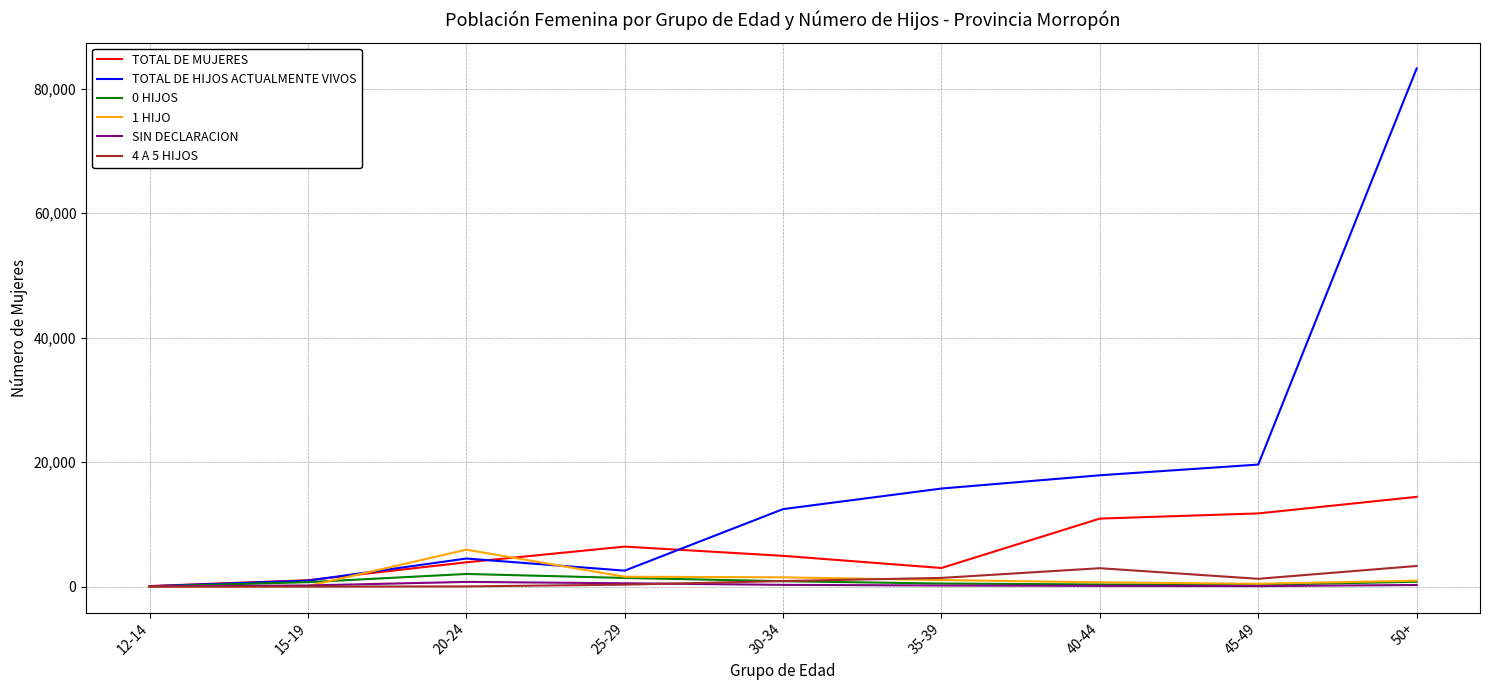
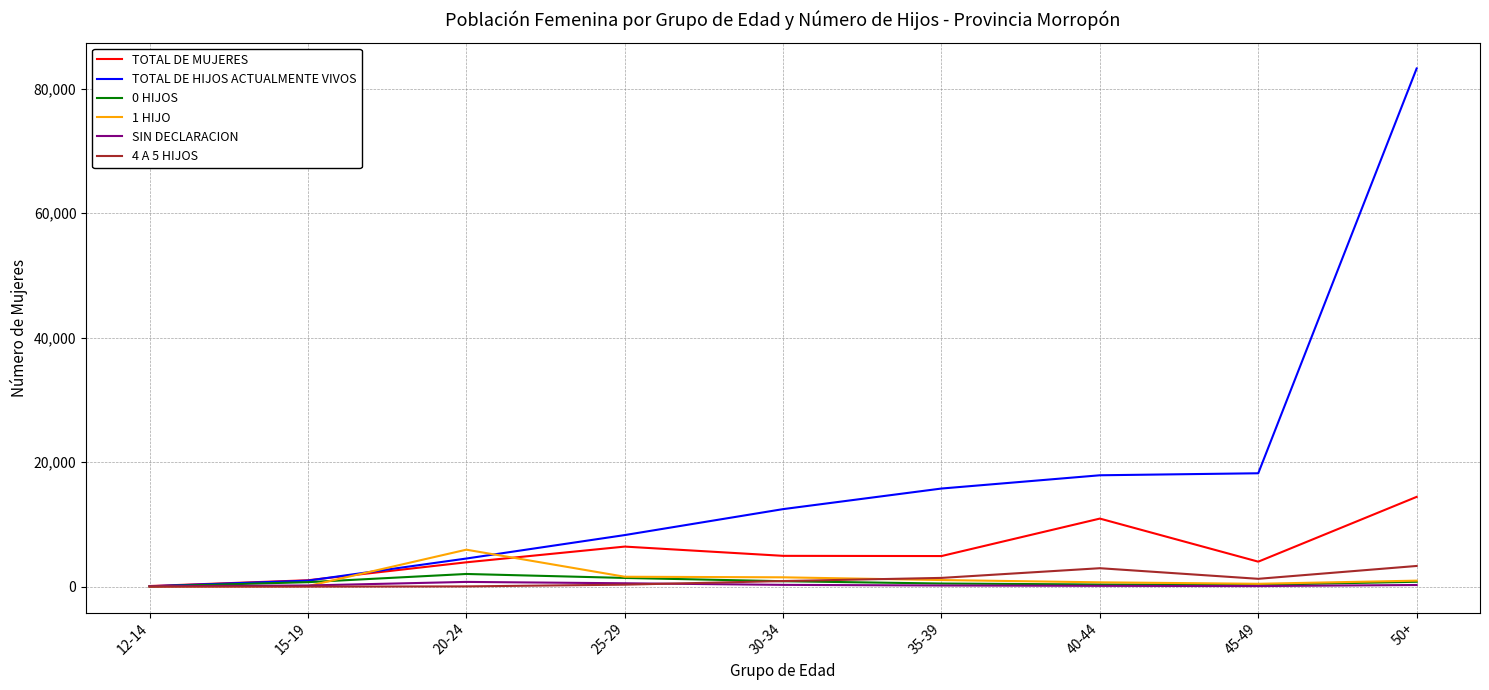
  {
    "TOTAL DE MUJERES": {
      "20-24": "4,000",
      "25-29": "6,000",
      "30-34": "5,000",
-     "35-39": "3,000",
+     "35-39": "5,000",
      "40-44": "11,000",
-     "45-49": "12,000",
+     "45-49": "4,000",
      "50+": "14,000"
    },
    "TOTAL DE HIJOS ACTUALMENTE VIVOS": {
      "20-24": "5,000",
-     "25-29": "3,000",
+     "25-29": "8,000",
      "30-34": "12,000",
      "35-39": "16,000",
      "40-44": "18,000",
-     "45-49": "20,000",
+     "45-49": "18,000",
      "50+": "83,000"
    },
    "0 HIJOS": {
      "20-24": "2,000"
    },
    "1 HIJO": {
      "20-24": "6,000",
      "30-34": "1,000"
    },
    "SIN DECLARACION": {
      "20-24": "1,000",
      "30-34": "0",
      "50+": "0"
    },
    "4 A 5 HIJOS": {
      "20-24": "0",
      "40-44": "3,000",
      "45-49": "1,000",
      "50+": "3,000"
    }
  }
